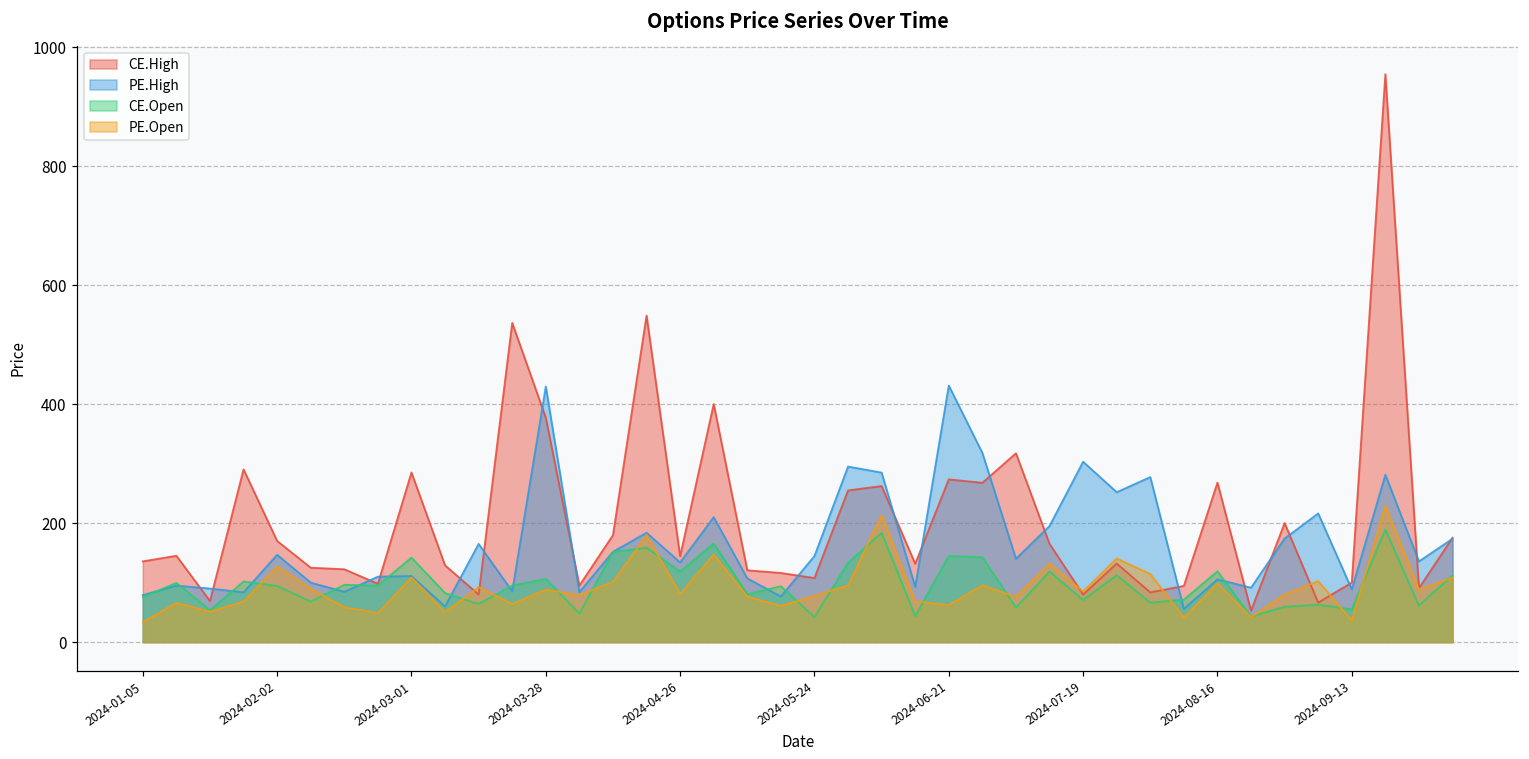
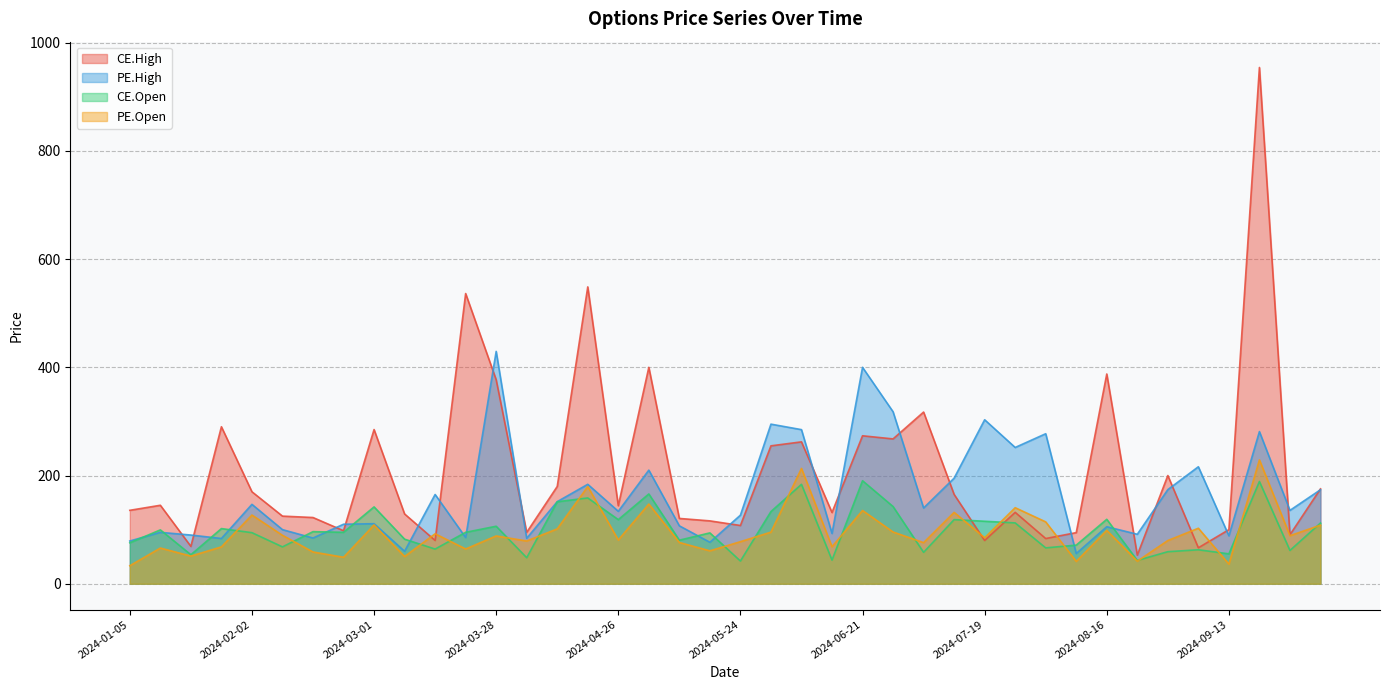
  {
    "CE.High": {
      "2024-01-05": 140,
      "2024-02-02": 170,
      "2024-03-01": 290,
      "2024-03-28": 380,
      "2024-04-26": 140,
      "2024-05-24": 110,
      "2024-06-21": 270,
      "2024-07-19": 80,
-     "2024-08-16": 270,
+     "2024-08-16": 390,
      "2024-09-13": 100
    },
    "PE.High": {
      "2024-02-02": 150,
      "2024-03-28": 430,
      "2024-04-26": 130,
-     "2024-05-24": 140,
-     "2024-06-21": 430,
+     "2024-05-24": 130,
+     "2024-06-21": 400,
      "2024-07-19": 300,
      "2024-08-16": 110,
      "2024-09-13": 90
    },
    "CE.Open": {
      "2024-02-02": 90,
      "2024-03-01": 140,
      "2024-03-28": 110,
      "2024-04-26": 120,
      "2024-05-24": 40,
-     "2024-06-21": 140,
-     "2024-07-19": 70,
+     "2024-06-21": 190,
+     "2024-07-19": 120,
      "2024-08-16": 120,
      "2024-09-13": 60
    },
    "PE.Open": {
      "2024-01-05": 30,
      "2024-02-02": 130,
      "2024-03-28": 90,
      "2024-04-26": 80,
      "2024-05-24": 80,
-     "2024-06-21": 60,
+     "2024-06-21": 140,
      "2024-07-19": 90,
      "2024-08-16": 100,
      "2024-09-13": 40
    }
  }
